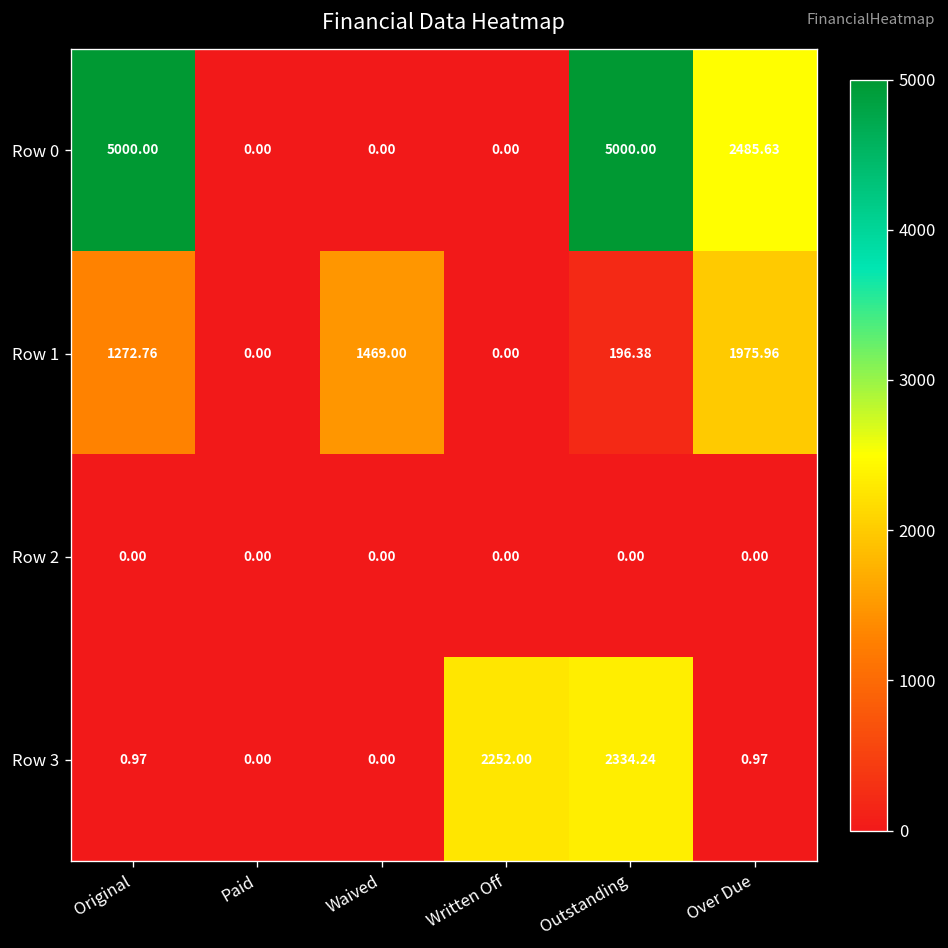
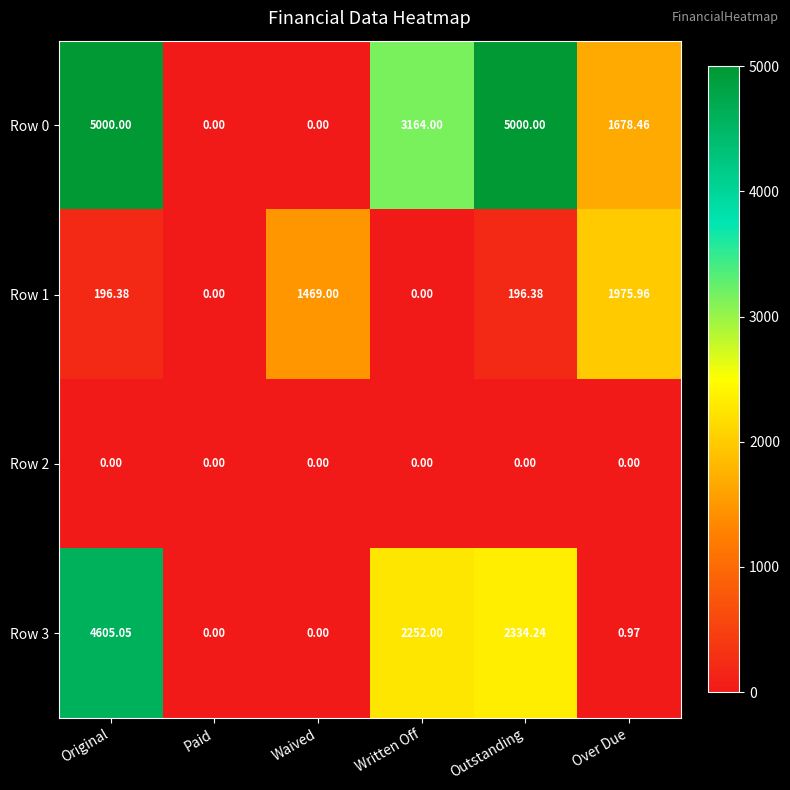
  {
    "Row 0": {
      "Original": 5000.00,
      "Paid": 0.00,
      "Waived": 0.00,
-     "Written Off": 0.00,
+     "Written Off": 3164.00,
      "Outstanding": 5000.00,
-     "Over Due": 2485.63
+     "Over Due": 1678.46
    },
    "Row 1": {
-     "Original": 1272.76,
+     "Original": 196.38,
      "Paid": 0.00,
      "Waived": 1469.00,
      "Written Off": 0.00,
      "Outstanding": 196.38,
      "Over Due": 1975.96
    },
    "Row 2": {
      "Original": 0.00,
      "Paid": 0.00,
      "Waived": 0.00,
      "Written Off": 0.00,
      "Outstanding": 0.00,
      "Over Due": 0.00
    },
    "Row 3": {
-     "Original": 0.97,
+     "Original": 4605.05,
      "Paid": 0.00,
      "Waived": 0.00,
      "Written Off": 2252.00,
      "Outstanding": 2334.24,
      "Over Due": 0.97
    }
  }
